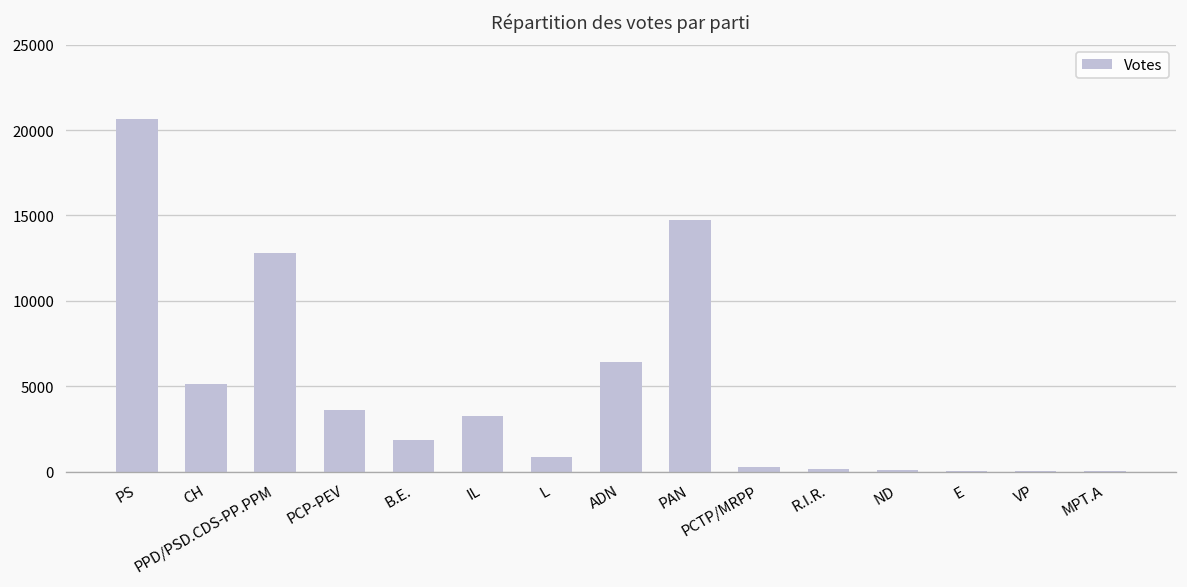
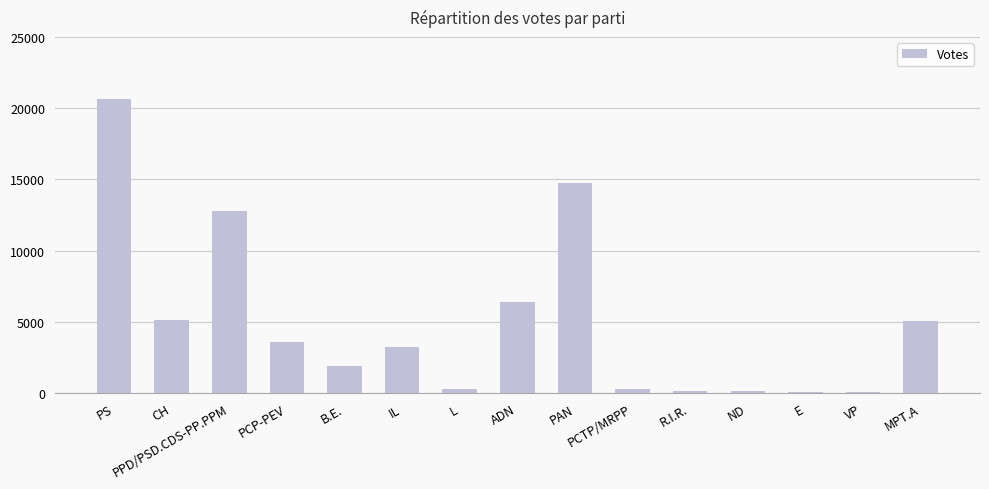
  {
    "PS": 20700,
    "CH": 5100,
    "PPD/PSD.CDS-PP.PPM": 12800,
    "PCP-PEV": 3600,
    "B.E.": 1900,
    "IL": 3300,
-   "L": 900,
+   "L": 300,
    "ADN": 6400,
    "PAN": 14800,
    "PCTP/MRPP": 300,
    "R.I.R.": 200,
-   "MPT.A": 0
+   "MPT.A": 5100
  }
